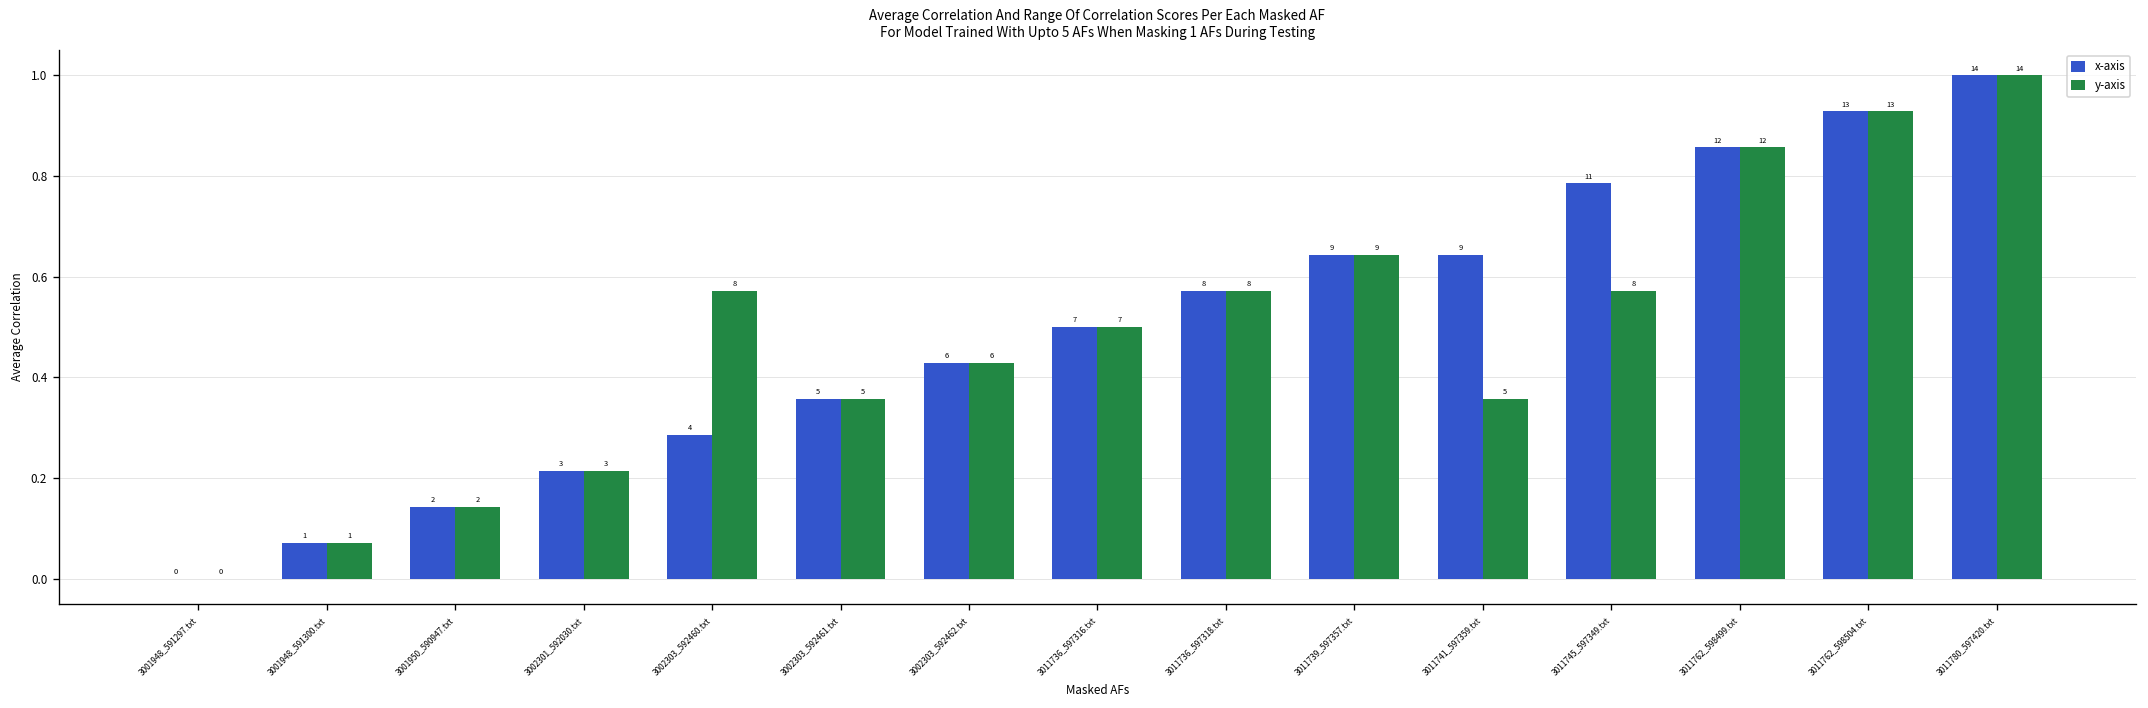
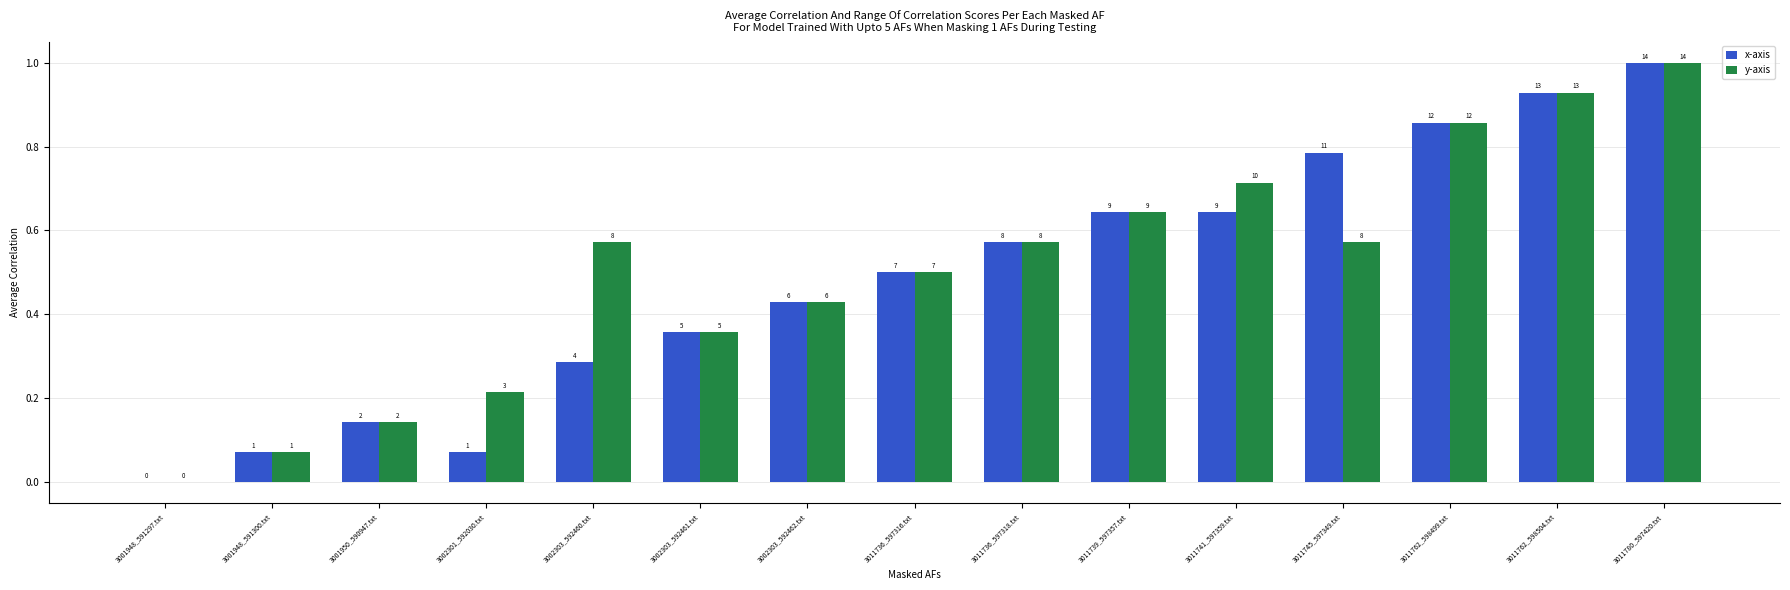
  {
    "x-axis": {
      "3001948_591297.txt": 0,
-     "3002301_592030.txt": 3
+     "3002301_592030.txt": 1
    },
    "y-axis": {
      "3001948_591297.txt": 0,
-     "3011741_597359.txt": 5
+     "3011741_597359.txt": 10
    }
  }
